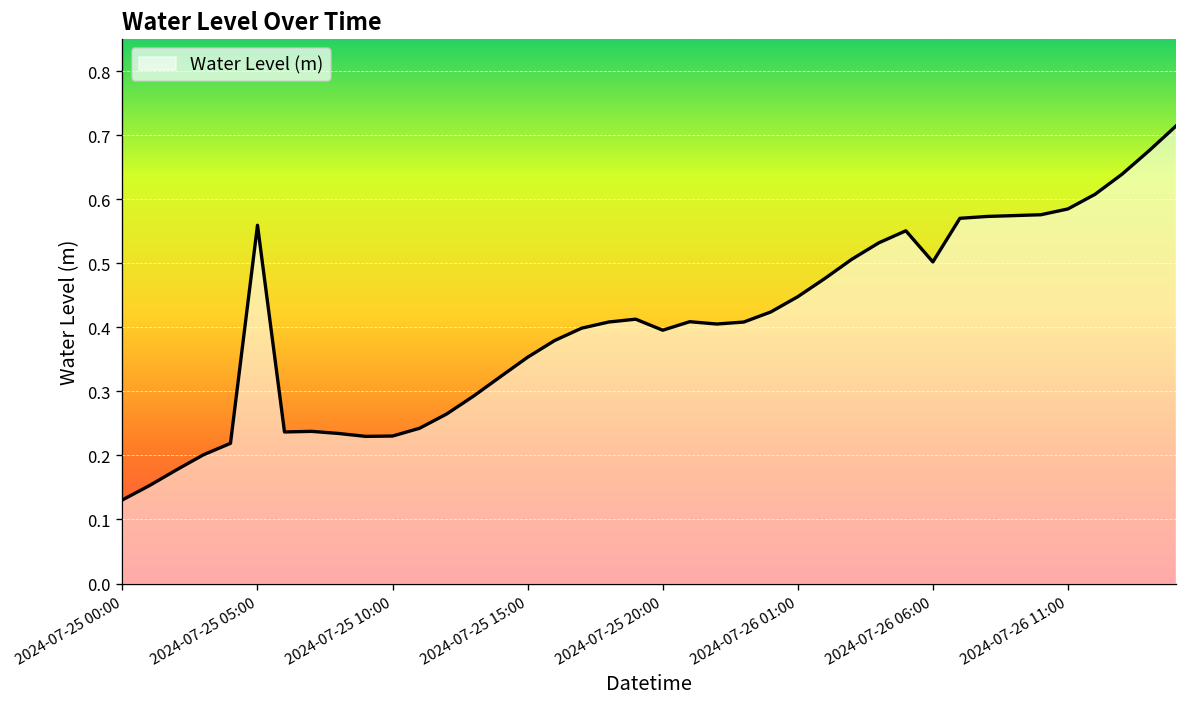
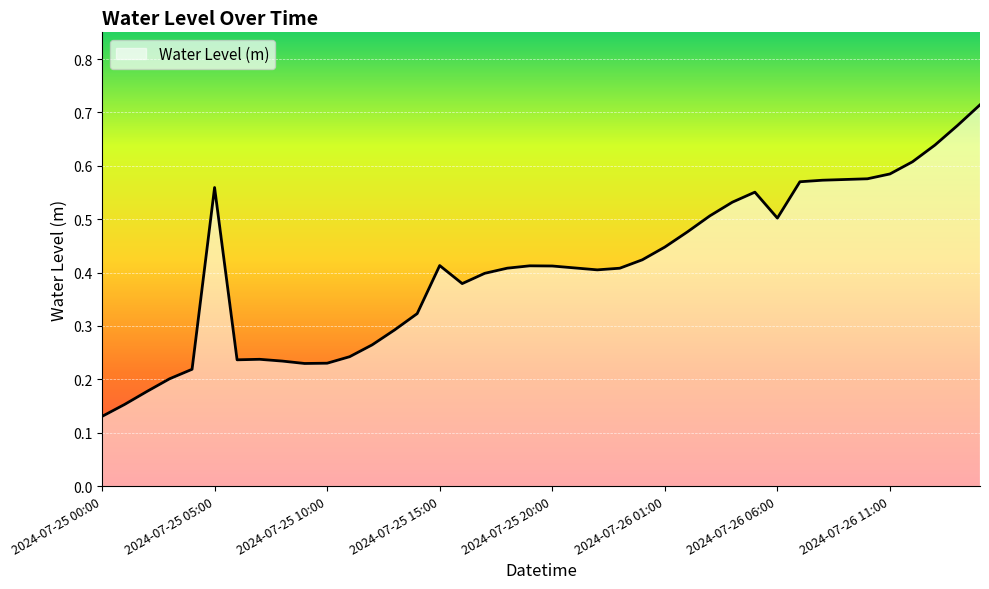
  {
    "2024-07-25 00:00": 0.13,
    "2024-07-25 05:00": 0.56,
    "2024-07-25 10:00": 0.23,
-   "2024-07-25 15:00": 0.35,
-   "2024-07-25 20:00": 0.40,
+   "2024-07-25 15:00": 0.41,
+   "2024-07-25 20:00": 0.41,
    "2024-07-26 01:00": 0.45,
    "2024-07-26 06:00": 0.50,
    "2024-07-26 11:00": 0.58
  }
